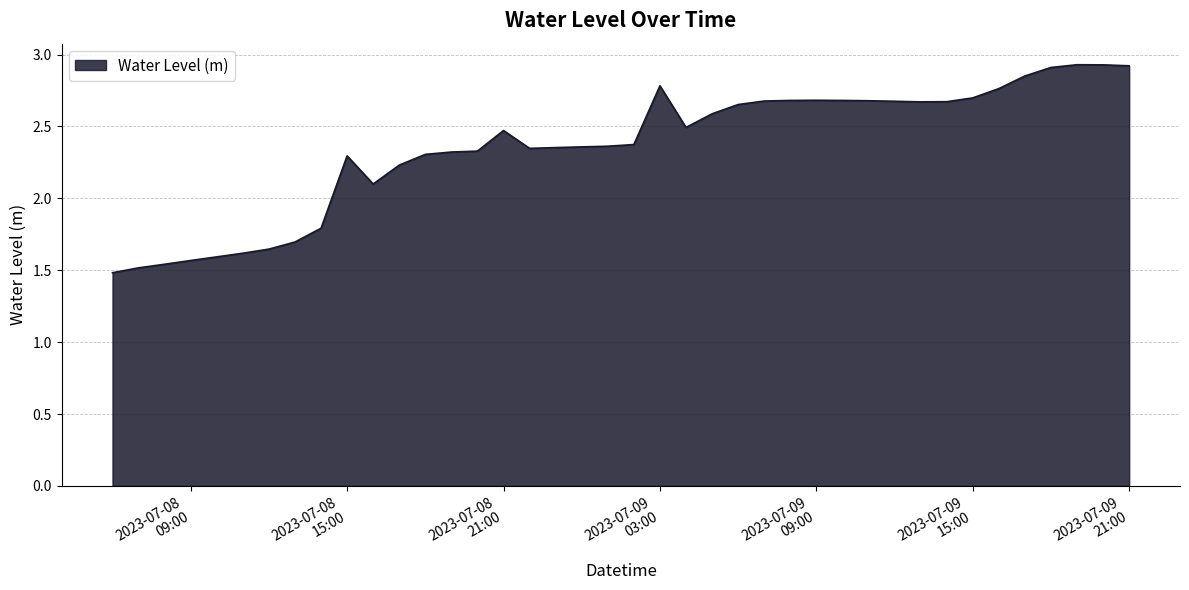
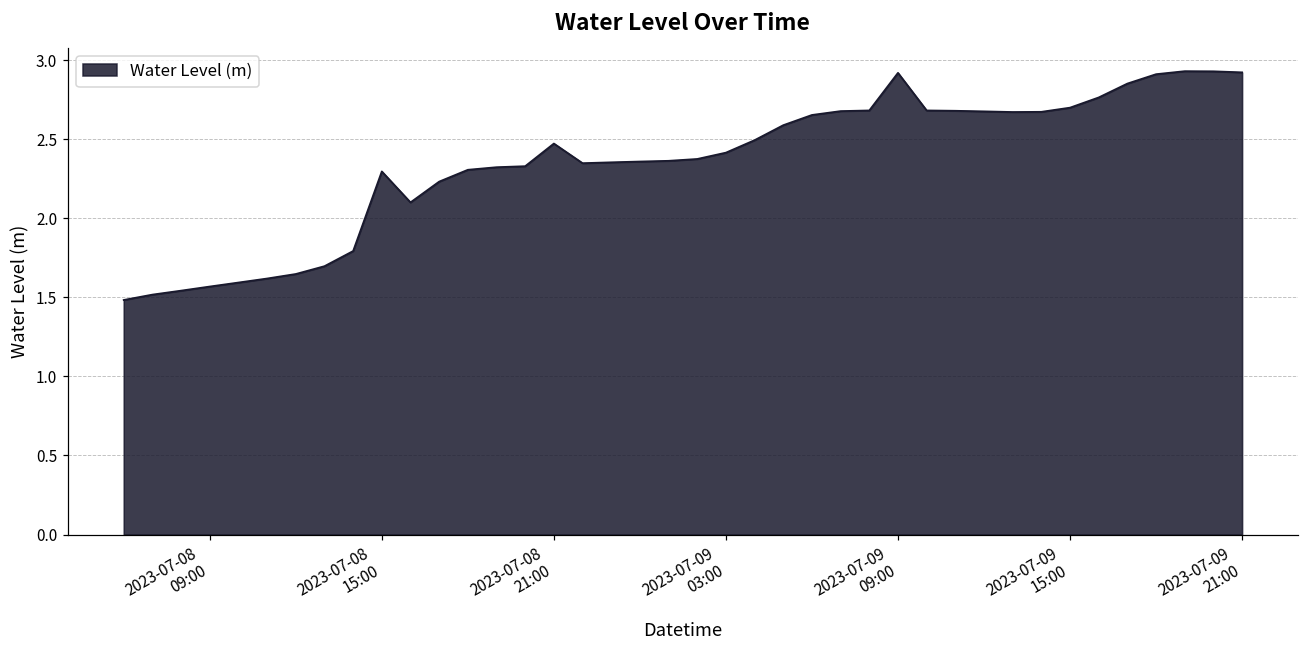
  {
    "2023-07-08 09:00": 1.57,
    "2023-07-08 15:00": 2.30,
    "2023-07-08 21:00": 2.47,
-   "2023-07-09 03:00": 2.78,
-   "2023-07-09 09:00": 2.68,
+   "2023-07-09 03:00": 2.41,
+   "2023-07-09 09:00": 2.92,
    "2023-07-09 15:00": 2.70,
    "2023-07-09 21:00": 2.92
  }
